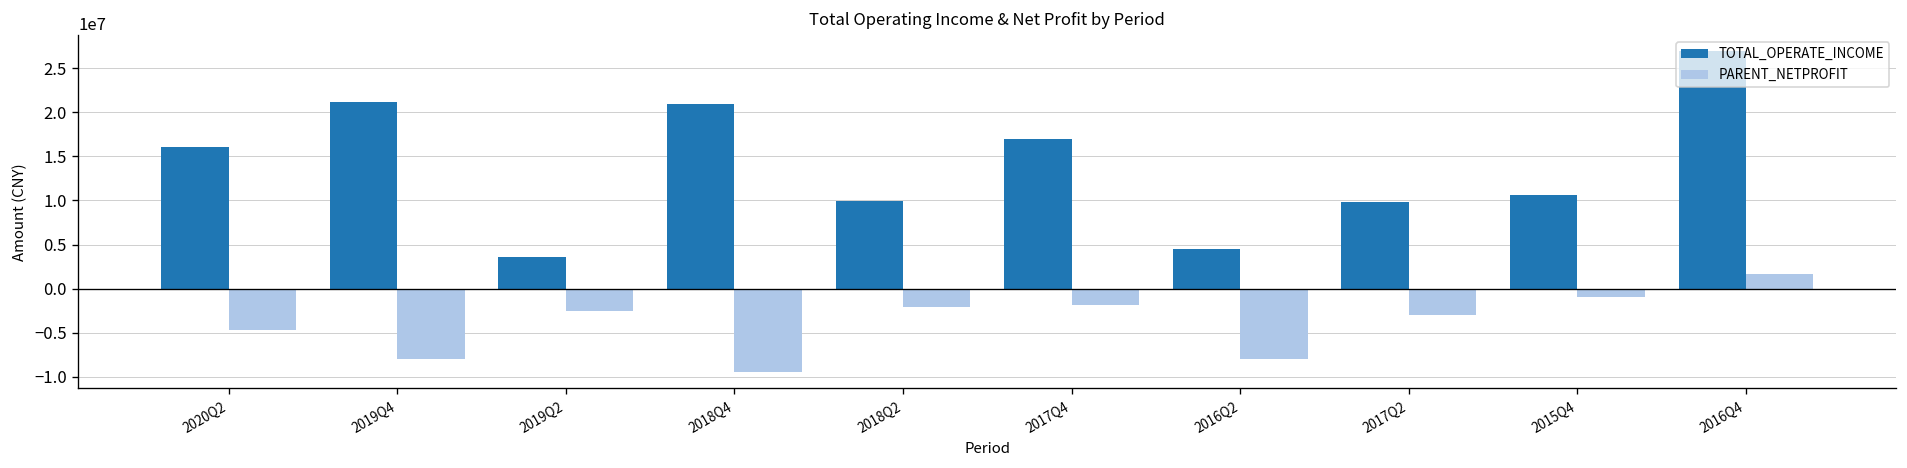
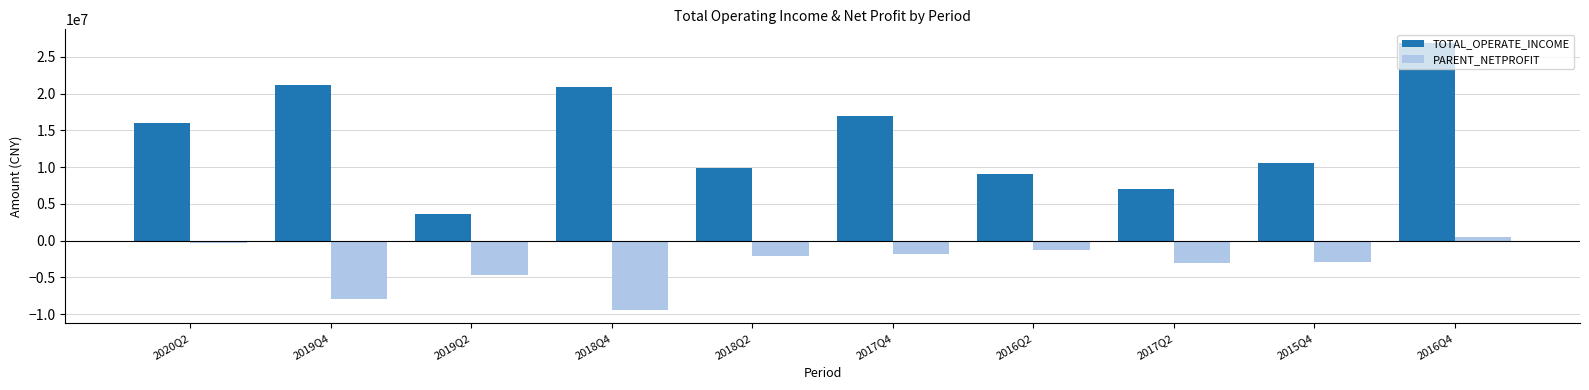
  {
    "TOTAL_OPERATE_INCOME": {
      "2020Q2": 16000000,
      "2019Q4": 21000000,
      "2019Q2": 4000000,
      "2018Q4": 21000000,
      "2018Q2": 10000000,
      "2017Q4": 17000000,
-     "2016Q2": 5000000,
-     "2017Q2": 10000000,
+     "2016Q2": 9000000,
+     "2017Q2": 7000000,
      "2015Q4": 11000000
    },
    "PARENT_NETPROFIT": {
-     "2020Q2": -5000000,
+     "2020Q2": 0,
      "2019Q4": -8000000,
-     "2019Q2": -3000000,
+     "2019Q2": -5000000,
      "2018Q4": -9000000,
      "2018Q2": -2000000,
      "2017Q4": -2000000,
-     "2016Q2": -8000000,
+     "2016Q2": -1000000,
      "2017Q2": -3000000,
-     "2015Q4": -1000000,
-     "2016Q4": 2000000
+     "2015Q4": -3000000,
+     "2016Q4": 1000000
    }
  }
